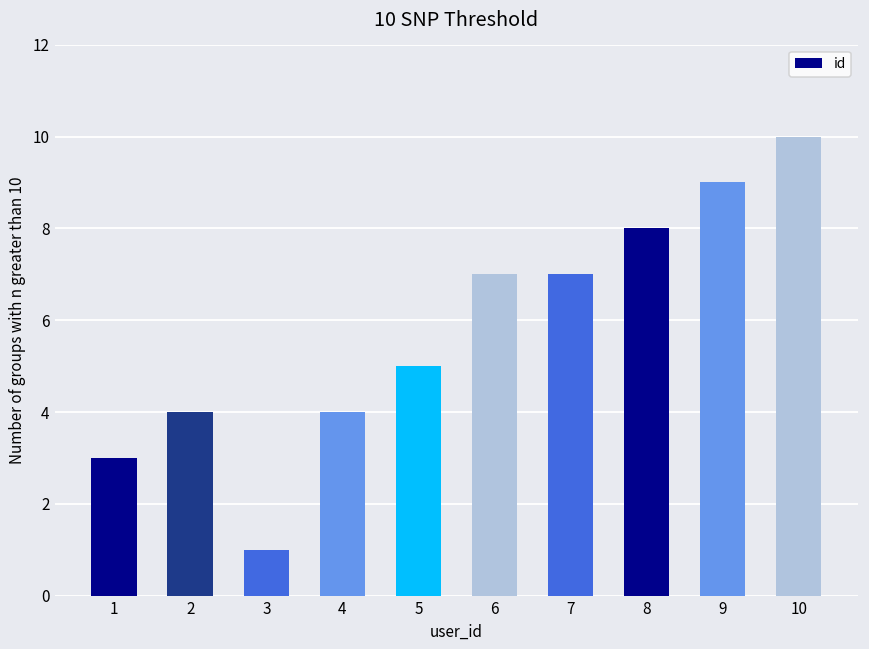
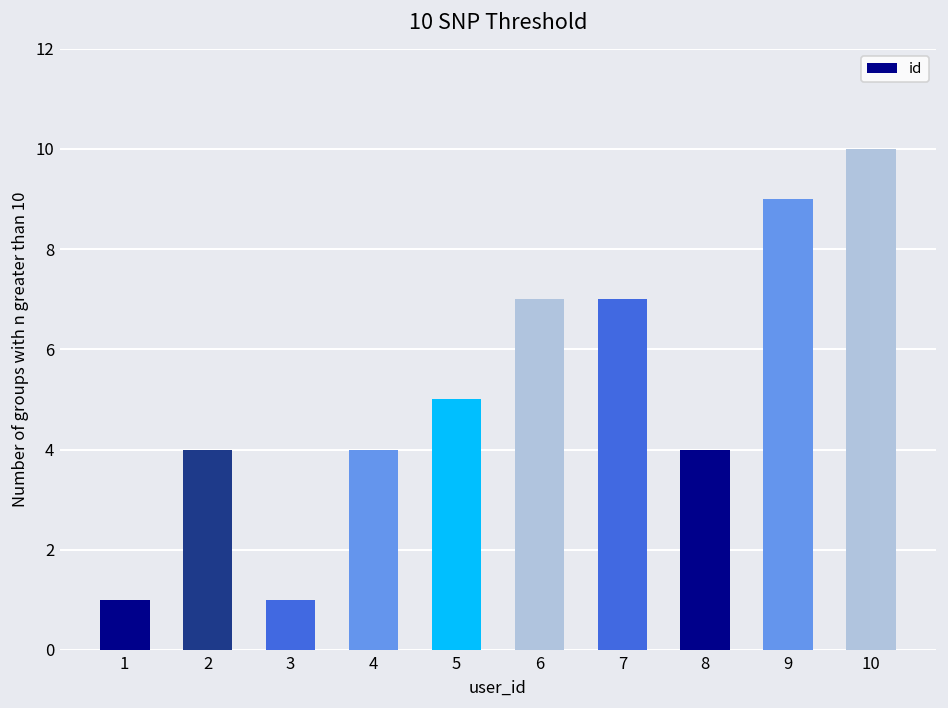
  {
-   "1": 3,
+   "1": 1,
    "2": 4,
    "3": 1,
    "4": 4,
    "5": 5,
    "6": 7,
    "7": 7,
-   "8": 8,
+   "8": 4,
    "9": 9,
    "10": 10
  }
